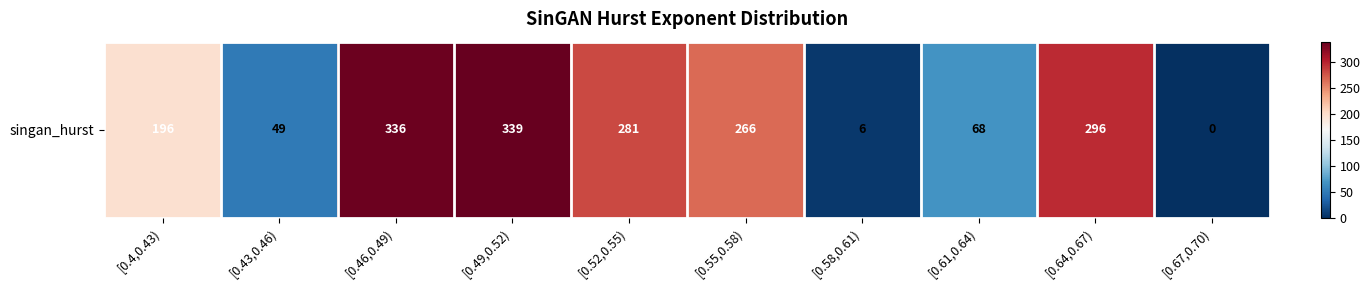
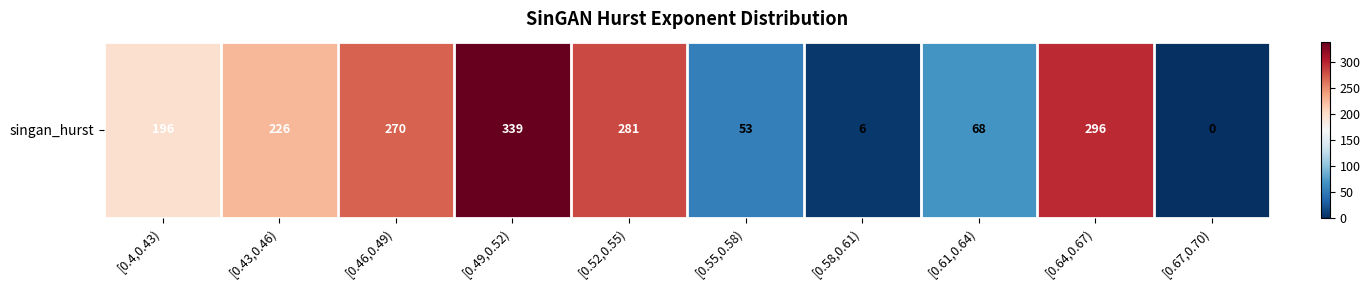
  {
    "singan_hurst": {
-     "[0.43,0.46)": 49,
-     "[0.46,0.49)": 336,
+     "[0.43,0.46)": 226,
+     "[0.46,0.49)": 270,
      "[0.49,0.52)": 339,
      "[0.52,0.55)": 281,
-     "[0.55,0.58)": 266,
+     "[0.55,0.58)": 53,
      "[0.58,0.61)": 6,
      "[0.61,0.64)": 68,
      "[0.64,0.67)": 296,
      "[0.67,0.70)": 0
    }
  }
